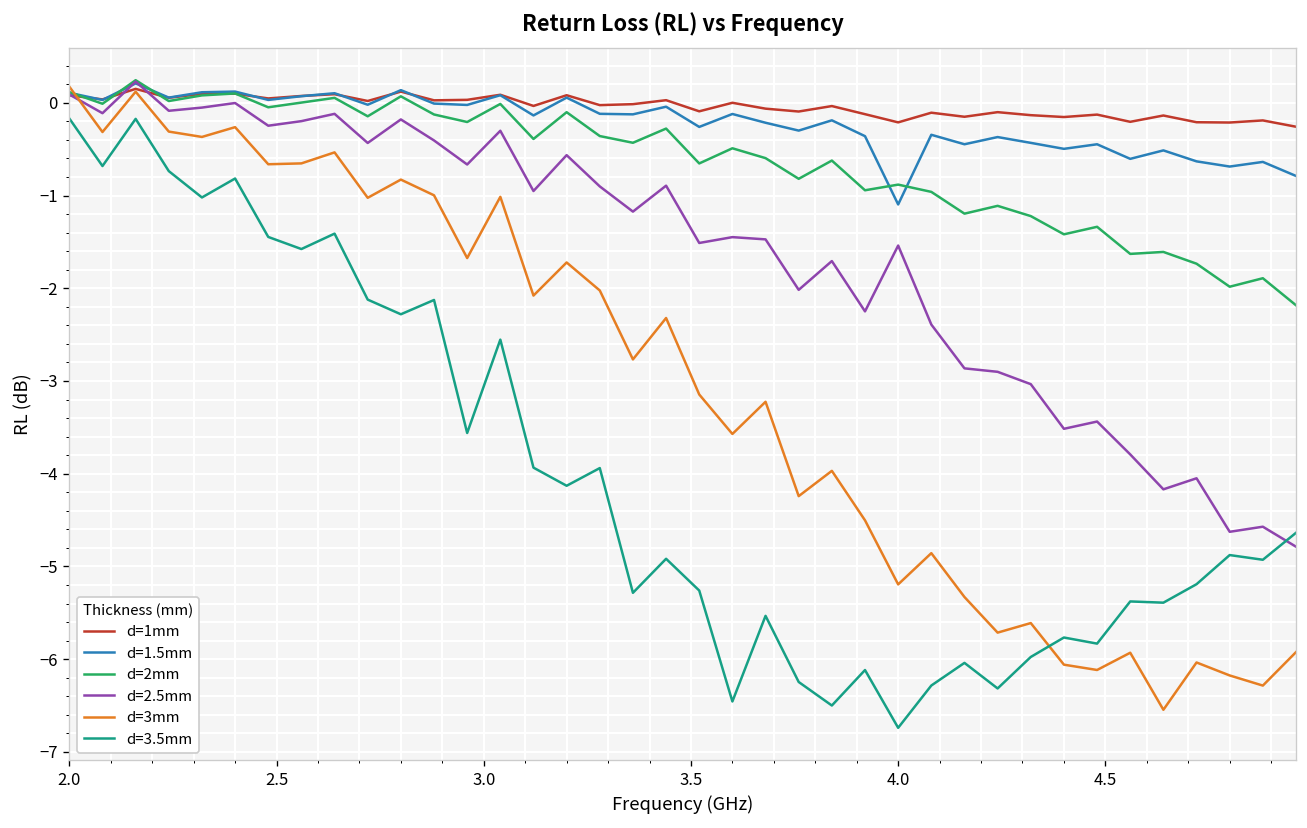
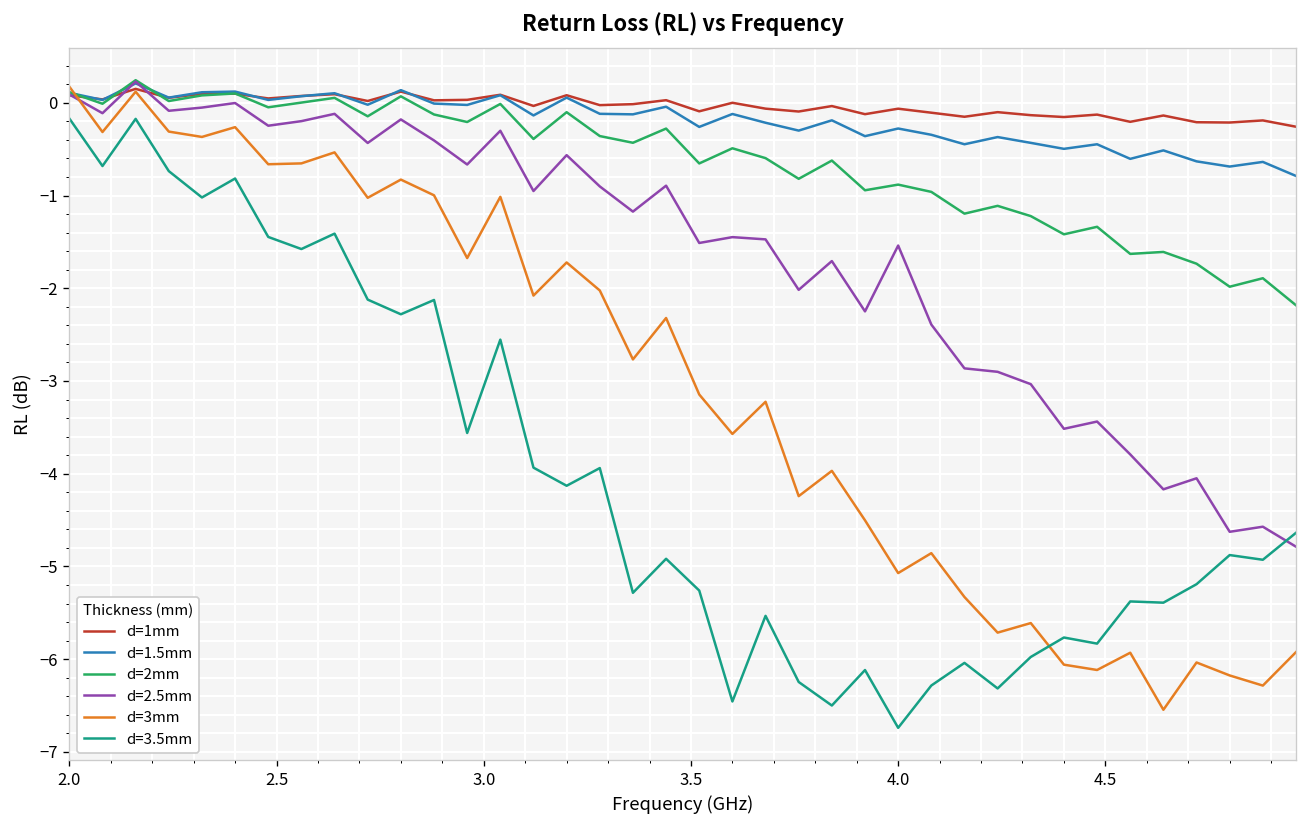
  {
    "d=1mm": {
-     "4.0": -0.2
+     "4.0": -0.1
    },
    "d=1.5mm": {
-     "4.0": -1.1
+     "4.0": -0.3
    },
    "d=2.5mm": {
      "4.0": -1.5
    },
    "d=3mm": {
      "2.0": 0.2,
-     "4.0": -5.2
+     "4.0": -5.1
    }
  }
